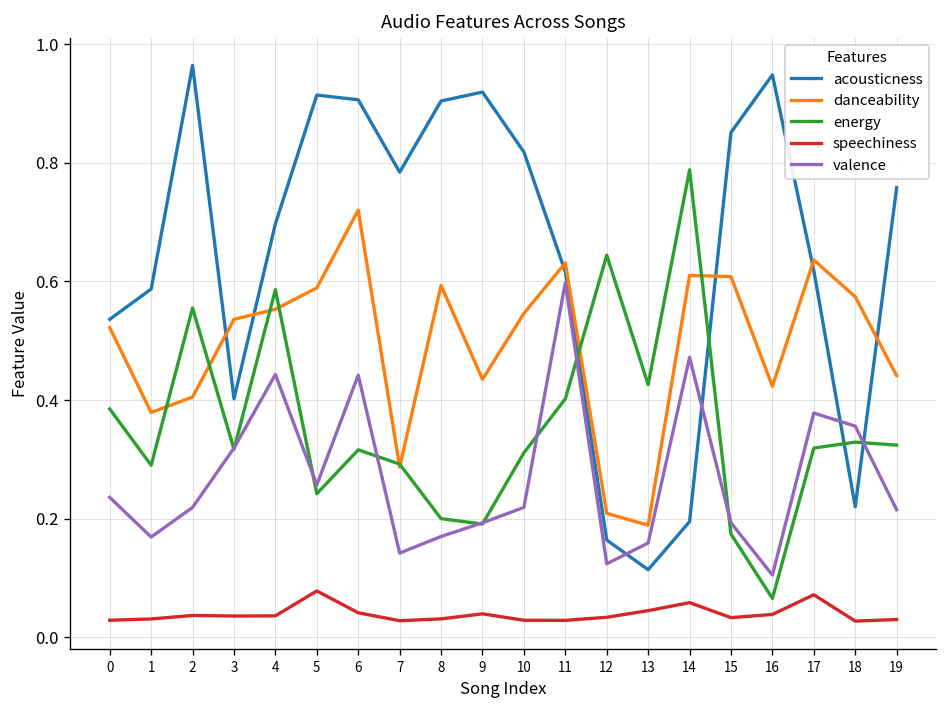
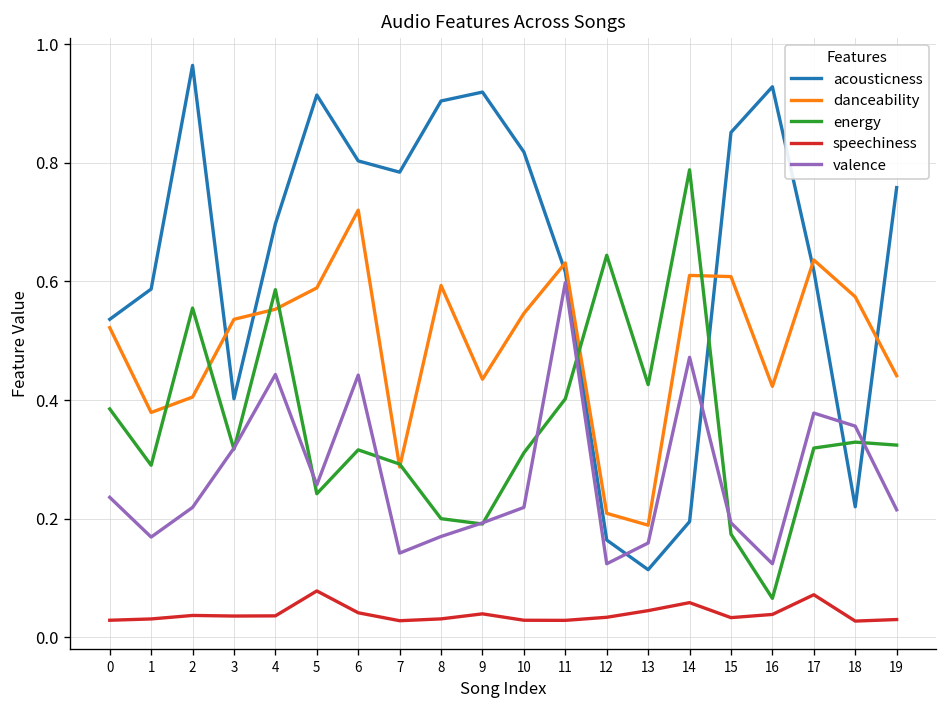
  {
    "acousticness": {
      "0": 0.54,
      "1": 0.59,
      "2": 0.96,
      "3": 0.40,
      "4": 0.70,
      "5": 0.91,
-     "6": 0.91,
+     "6": 0.80,
      "7": 0.78,
      "8": 0.90,
      "9": 0.92,
      "10": 0.82,
      "11": 0.62,
      "12": 0.16,
      "13": 0.11,
      "14": 0.20,
      "15": 0.85,
-     "16": 0.95,
+     "16": 0.93,
      "17": 0.62,
      "18": 0.22
    },
    "danceability": {
      "0": 0.52,
      "1": 0.38,
      "2": 0.41,
      "3": 0.54,
      "4": 0.55,
      "5": 0.59,
      "6": 0.72,
      "8": 0.59,
      "9": 0.44,
      "10": 0.55,
      "11": 0.63,
      "12": 0.21,
      "13": 0.19,
      "14": 0.61,
      "15": 0.61,
      "16": 0.42,
      "17": 0.64,
      "18": 0.57,
      "19": 0.44
    },
    "energy": {
      "0": 0.39,
      "1": 0.29,
      "2": 0.56,
      "4": 0.59,
      "5": 0.24,
      "6": 0.32,
      "8": 0.20,
      "10": 0.31,
      "11": 0.40,
      "12": 0.64,
      "13": 0.43,
      "14": 0.79,
      "15": 0.17,
      "16": 0.07,
      "17": 0.32,
      "18": 0.33,
      "19": 0.32
    },
    "speechiness": {
      "0": 0.03,
      "1": 0.03,
      "2": 0.04,
      "3": 0.04,
      "4": 0.04,
      "5": 0.08,
      "6": 0.04,
      "7": 0.03,
      "8": 0.03,
      "9": 0.04,
      "10": 0.03,
      "11": 0.03,
      "12": 0.03,
      "13": 0.05,
      "14": 0.06,
      "15": 0.03,
      "16": 0.04,
      "17": 0.07,
      "18": 0.03,
      "19": 0.03
    },
    "valence": {
      "0": 0.24,
      "1": 0.17,
      "2": 0.22,
      "4": 0.44,
      "5": 0.26,
      "6": 0.44,
      "7": 0.14,
      "8": 0.17,
      "10": 0.22,
      "11": 0.60,
      "12": 0.12,
      "13": 0.16,
      "14": 0.47,
      "15": 0.19,
-     "16": 0.11,
+     "16": 0.12,
      "17": 0.38,
      "18": 0.36,
      "19": 0.22
    }
  }
